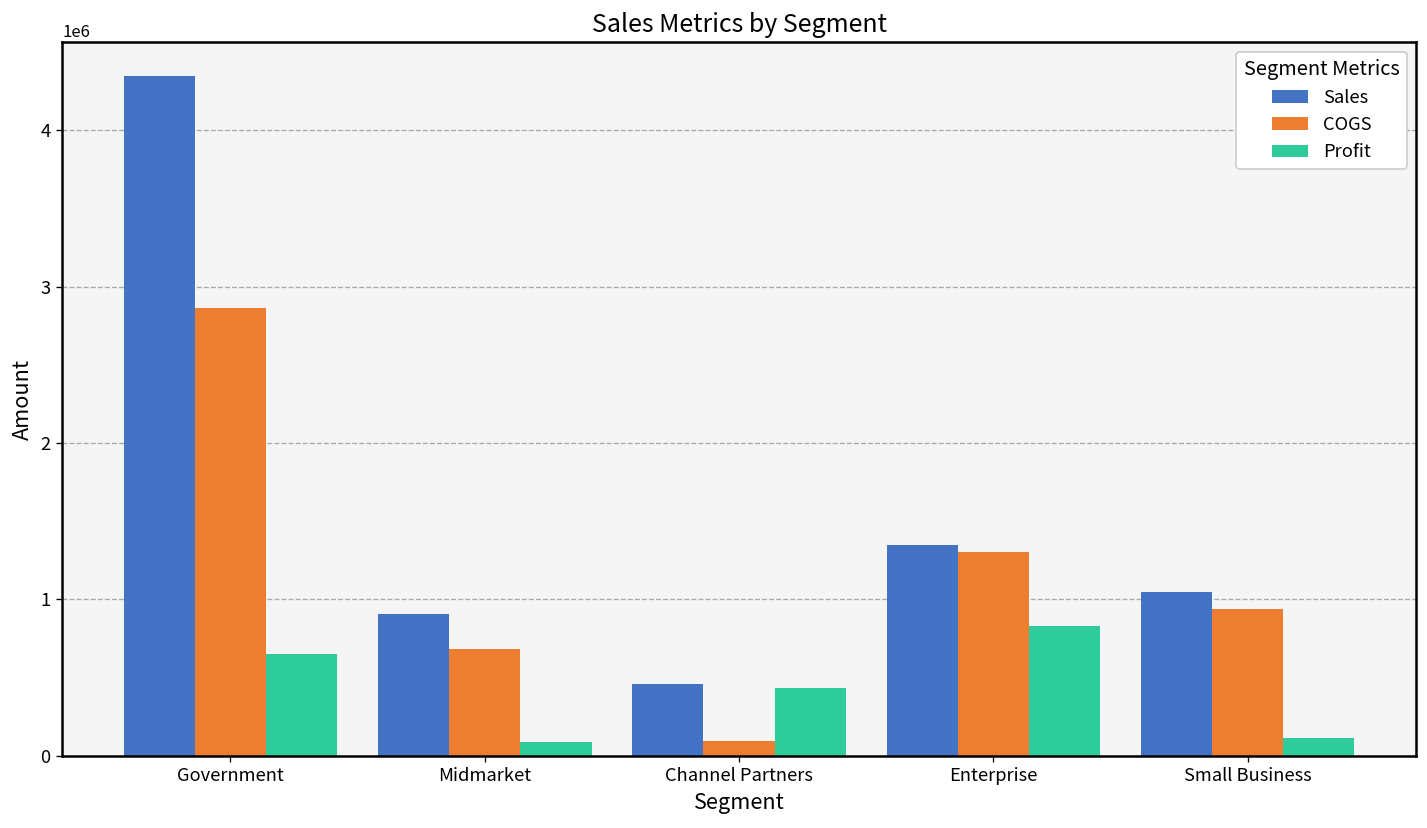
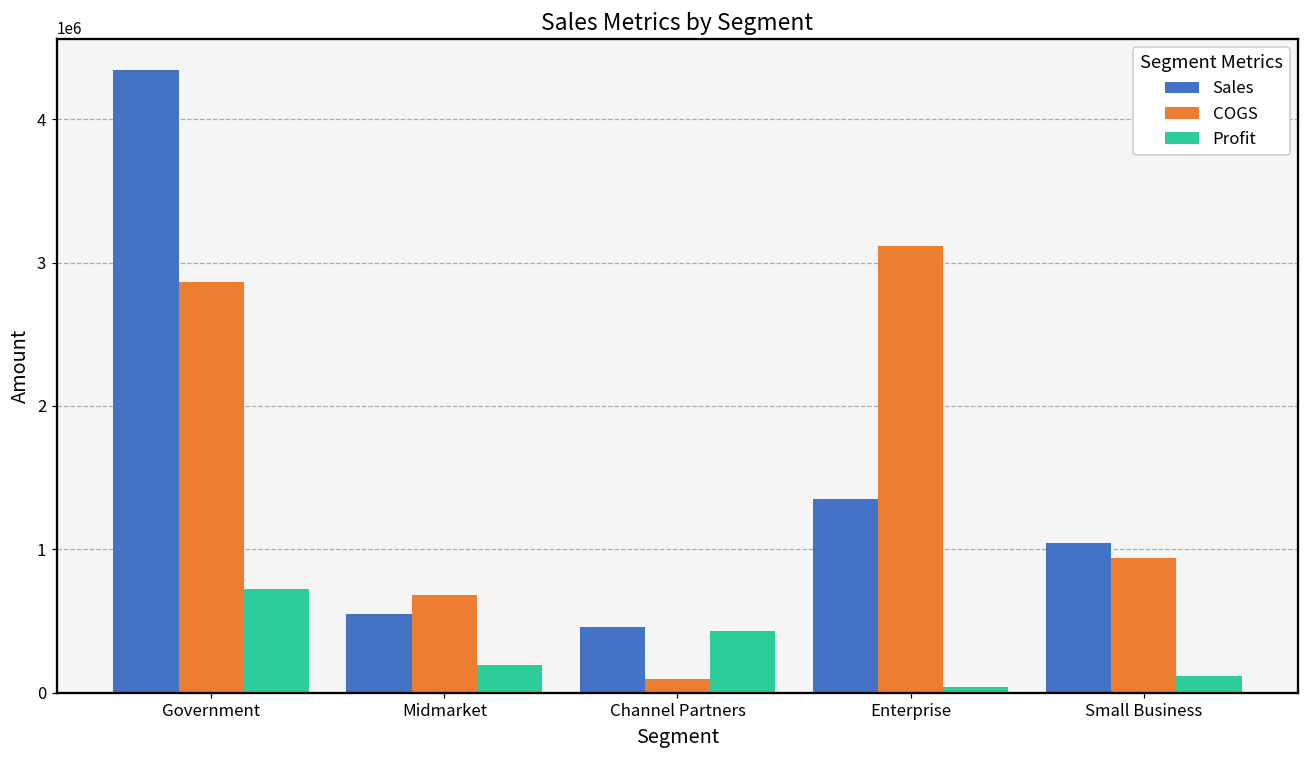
  {
    "Sales": {
      "Government": 4340000,
-     "Midmarket": 910000,
+     "Midmarket": 550000,
      "Channel Partners": 460000,
      "Enterprise": 1350000,
      "Small Business": 1040000
    },
    "COGS": {
      "Government": 2860000,
      "Midmarket": 680000,
      "Channel Partners": 90000,
-     "Enterprise": 1300000,
+     "Enterprise": 3110000,
      "Small Business": 940000
    },
    "Profit": {
-     "Government": 650000,
-     "Midmarket": 80000,
+     "Government": 720000,
+     "Midmarket": 190000,
      "Channel Partners": 430000,
-     "Enterprise": 830000,
+     "Enterprise": 40000,
      "Small Business": 120000
    }
  }
